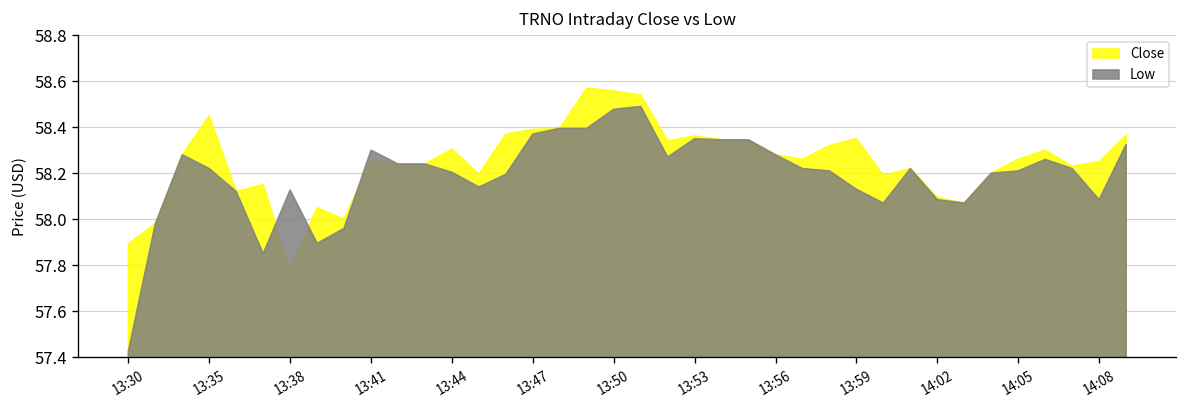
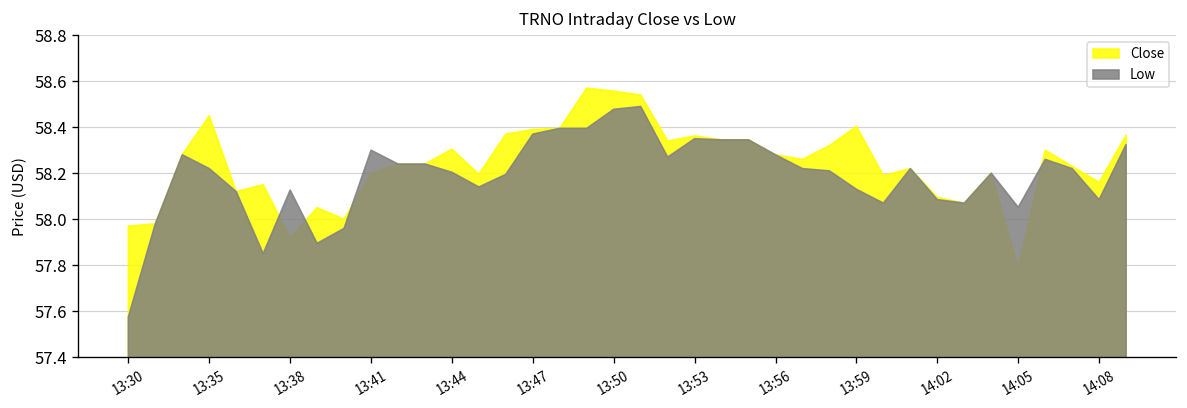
  {
    "Close": {
-     "13:30": 57.89,
+     "13:30": 57.97,
      "13:35": 58.45,
-     "13:38": 57.78,
-     "13:41": 58.26,
+     "13:38": 57.92,
+     "13:41": 58.20,
      "13:44": 58.30,
      "13:47": 58.39,
      "13:50": 58.56,
-     "13:59": 58.35,
-     "14:05": 58.26,
-     "14:08": 58.25
+     "13:59": 58.40,
+     "14:05": 57.79,
+     "14:08": 58.16
    },
    "Low": {
-     "13:30": 57.43,
+     "13:30": 57.58,
      "13:35": 58.22,
      "13:38": 58.13,
      "13:41": 58.30,
      "13:44": 58.20,
      "13:47": 58.37,
      "13:50": 58.48,
      "13:59": 58.13,
-     "14:05": 58.21,
+     "14:05": 58.05,
      "14:08": 58.08
    }
  }
